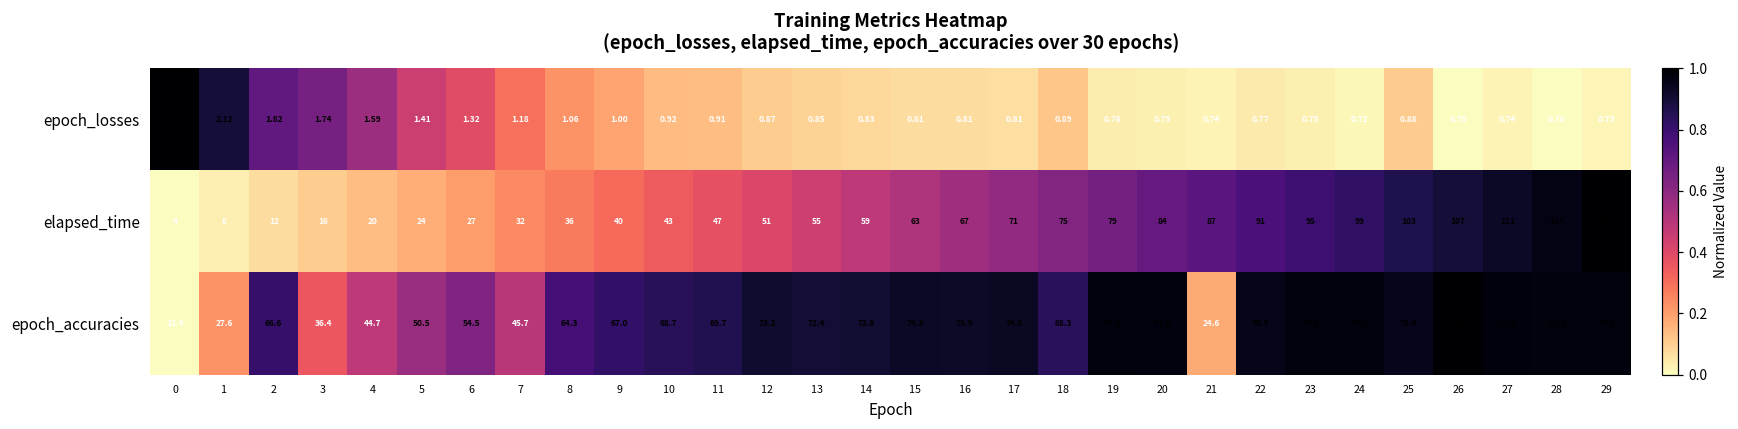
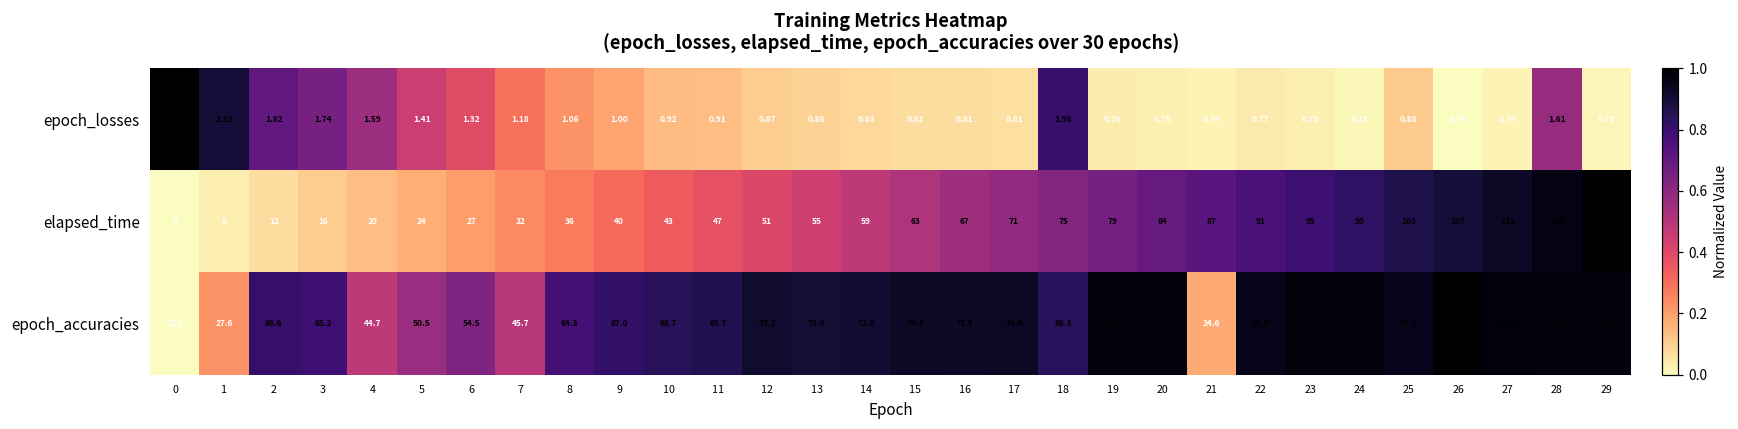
  {
    "epoch_losses": {
      "1": 2.12,
      "2": 1.82,
      "3": 1.74,
      "4": 1.59,
      "5": 1.41,
      "6": 1.32,
      "7": 1.18,
      "8": 1.06,
      "9": 1.00,
      "10": 0.92,
      "11": 0.91,
      "12": 0.87,
      "13": 0.85,
      "14": 0.83,
      "15": 0.81,
      "16": 0.81,
      "17": 0.81,
-     "18": 0.89,
+     "18": 1.98,
      "19": 0.76,
      "20": 0.75,
      "21": 0.74,
      "22": 0.77,
      "23": 0.75,
      "24": 0.72,
      "25": 0.88,
      "26": 0.70,
      "27": 0.74,
-     "28": 0.70,
+     "28": 1.61,
      "29": 0.73
    },
    "elapsed_time": {
      "0": 4,
      "1": 8,
      "2": 12,
      "3": 16,
      "4": 20,
      "5": 24,
      "6": 27,
      "7": 32,
      "8": 36,
      "9": 40,
      "10": 43,
      "11": 47,
      "12": 51,
      "13": 55,
      "14": 59,
      "15": 63,
      "16": 67,
      "17": 71,
      "18": 75,
      "19": 79,
      "20": 84,
      "21": 87,
      "22": 91,
      "23": 95,
      "24": 99,
      "25": 103,
      "26": 107
    },
    "epoch_accuracies": {
      "0": 12.9,
      "1": 27.6,
      "2": 66.6,
-     "3": 36.4,
+     "3": 65.2,
      "4": 44.7,
      "5": 50.5,
      "6": 54.5,
      "7": 45.7,
      "8": 64.3,
      "9": 67.0,
      "10": 68.7,
      "11": 69.7,
      "13": 72.4,
      "14": 72.8,
      "18": 68.3,
      "21": 24.6
    }
  }
